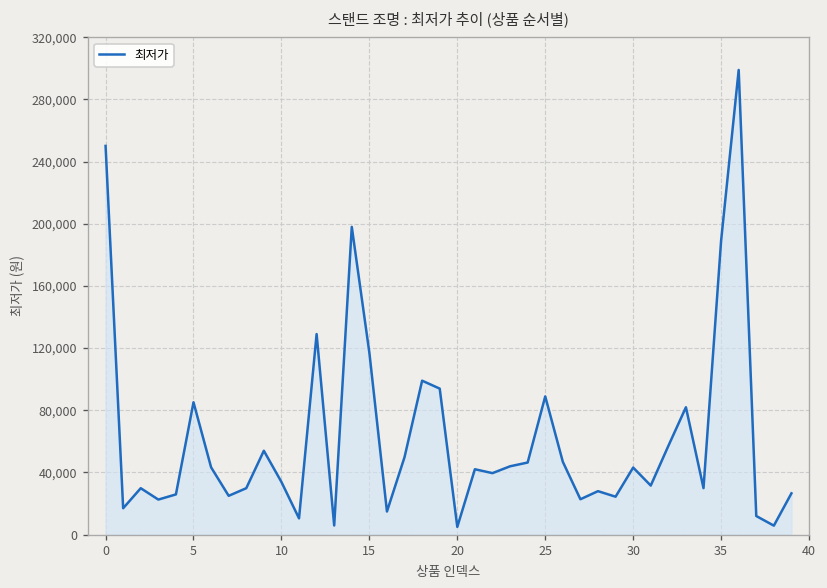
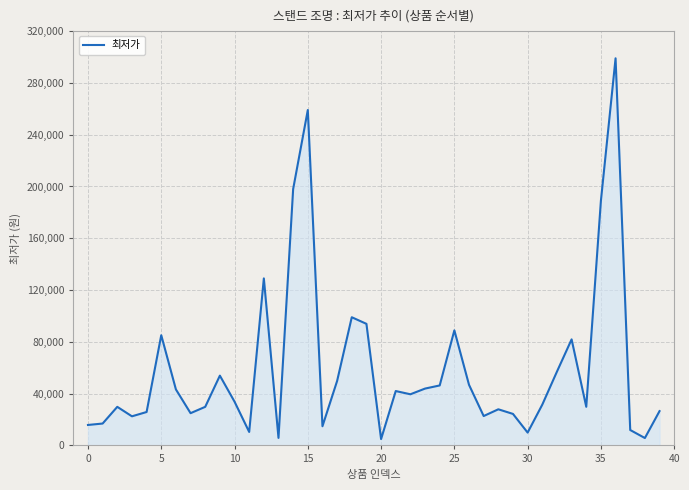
  {
-   "0": "250,000",
+   "0": "16,000",
    "5": "85,000",
    "10": "34,000",
-   "15": "117,000",
+   "15": "259,000",
    "20": "5,000",
    "25": "89,000",
-   "30": "43,000",
+   "30": "10,000",
    "35": "189,000"
  }
